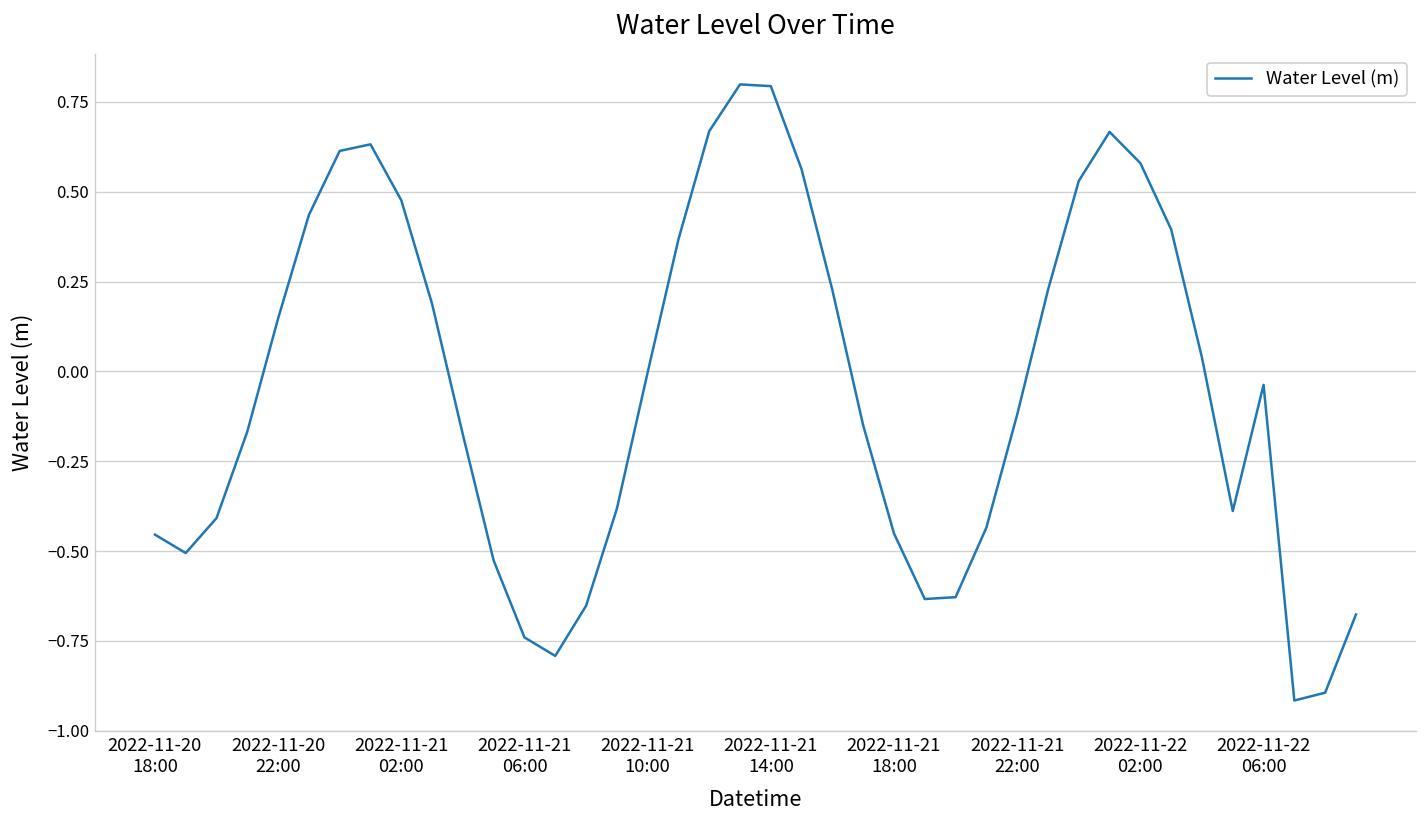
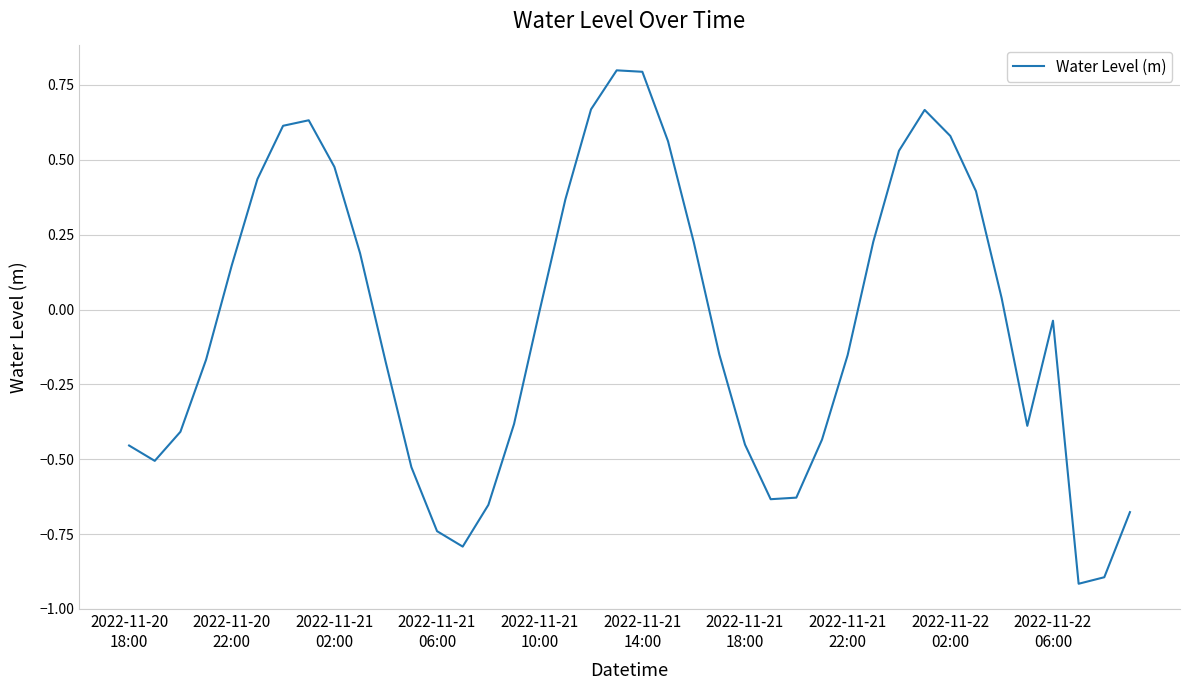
  {
    "2022-11-20 18:00": -0.45,
    "2022-11-20 22:00": 0.15,
    "2022-11-21 02:00": 0.48,
    "2022-11-21 06:00": -0.74,
    "2022-11-21 10:00": 0.00,
    "2022-11-21 14:00": 0.79,
    "2022-11-21 18:00": -0.45,
-   "2022-11-21 22:00": -0.12,
+   "2022-11-21 22:00": -0.15,
    "2022-11-22 02:00": 0.58,
    "2022-11-22 06:00": -0.04
  }
